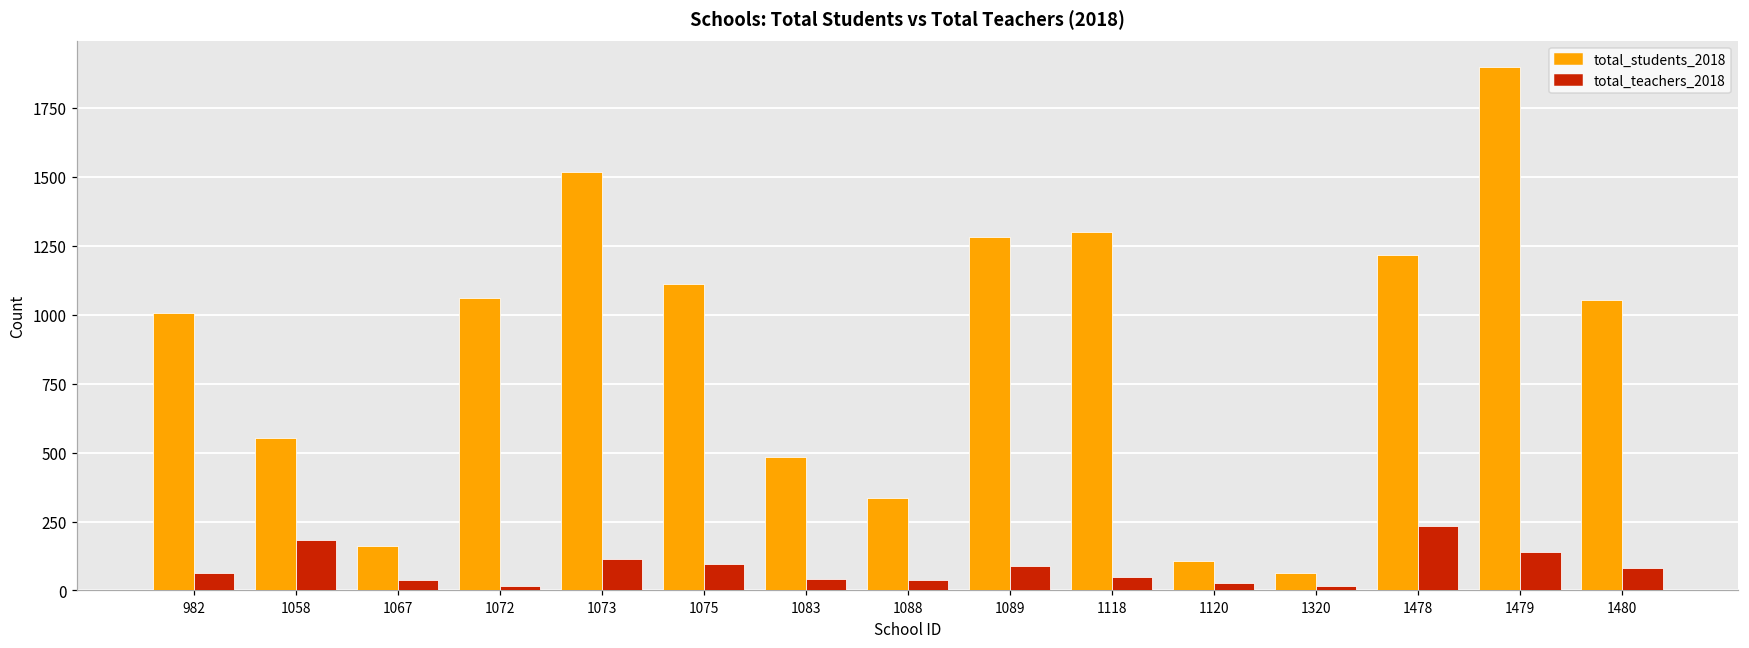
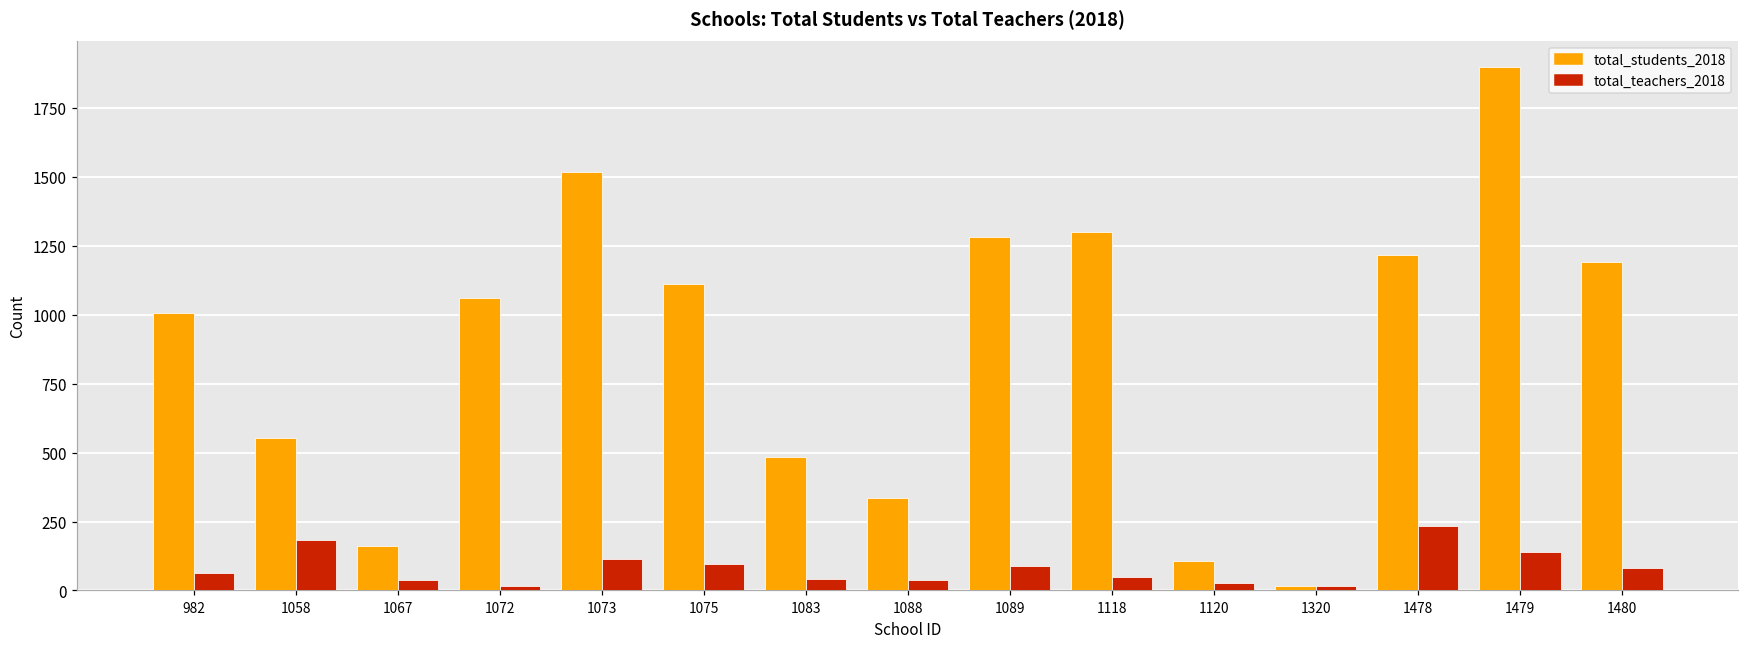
  {
    "total_students_2018": {
      "982": 1010,
      "1058": 550,
      "1067": 160,
      "1072": 1060,
      "1073": 1520,
      "1075": 1110,
      "1083": 480,
      "1088": 330,
      "1089": 1280,
      "1118": 1300,
      "1120": 110,
-     "1320": 60,
+     "1320": 20,
      "1478": 1220,
      "1479": 1900,
-     "1480": 1050
+     "1480": 1190
    },
    "total_teachers_2018": {
      "982": 70,
      "1058": 180,
      "1067": 40,
      "1072": 20,
      "1073": 110,
      "1075": 100,
      "1083": 40,
      "1088": 40,
      "1089": 90,
      "1118": 50,
      "1120": 30,
      "1320": 20,
      "1478": 230,
      "1479": 140,
      "1480": 80
    }
  }
